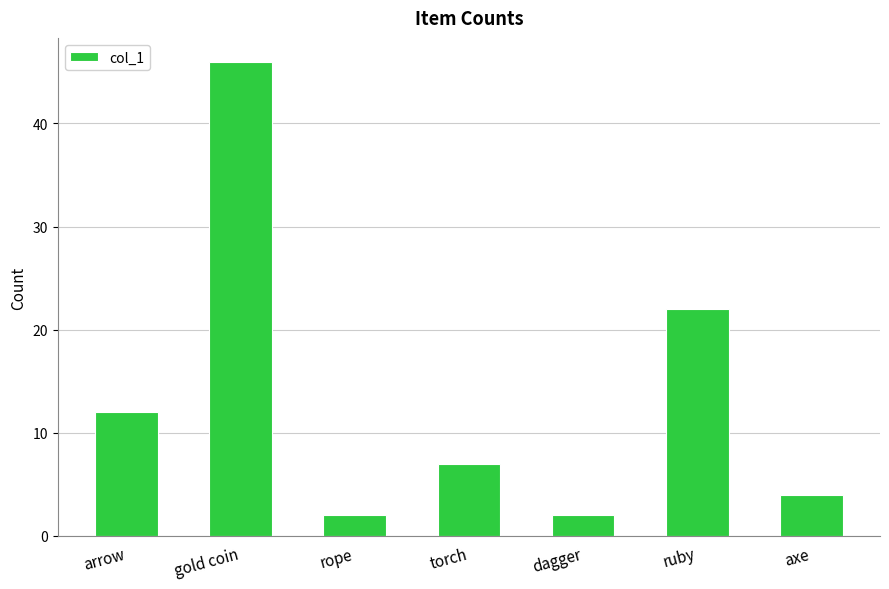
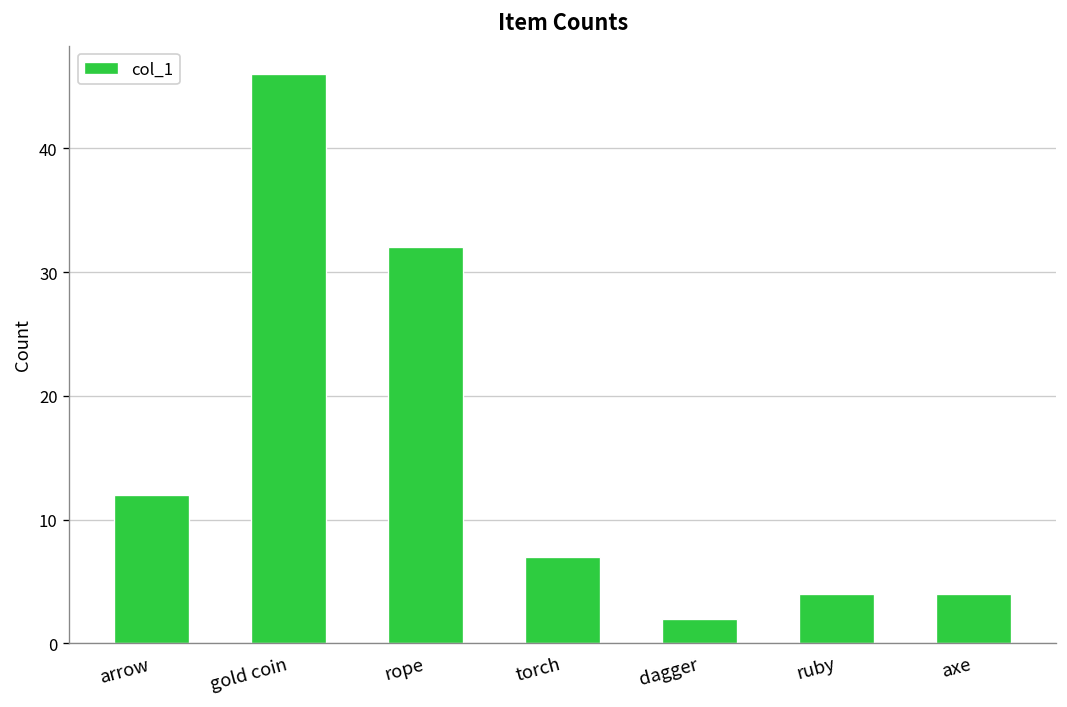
  {
    "arrow": 12,
    "gold coin": 46,
-   "rope": 2,
+   "rope": 32,
    "torch": 7,
    "dagger": 2,
-   "ruby": 22,
+   "ruby": 4,
    "axe": 4
  }
